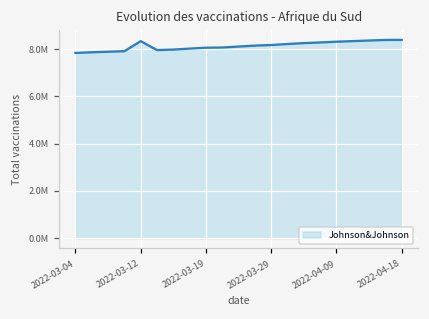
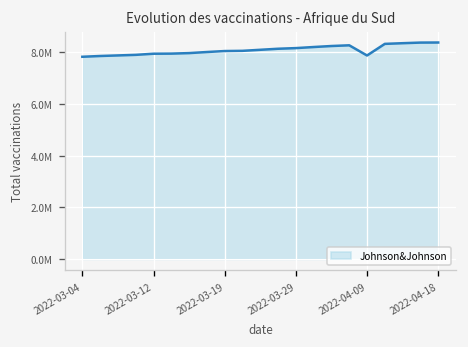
  {
    "2022-03-04": 7800000,
-   "2022-03-12": 8300000,
+   "2022-03-12": 8000000,
    "2022-03-19": 8100000,
    "2022-03-29": 8200000,
-   "2022-04-09": 8300000,
+   "2022-04-09": 7900000,
    "2022-04-18": 8400000
  }
